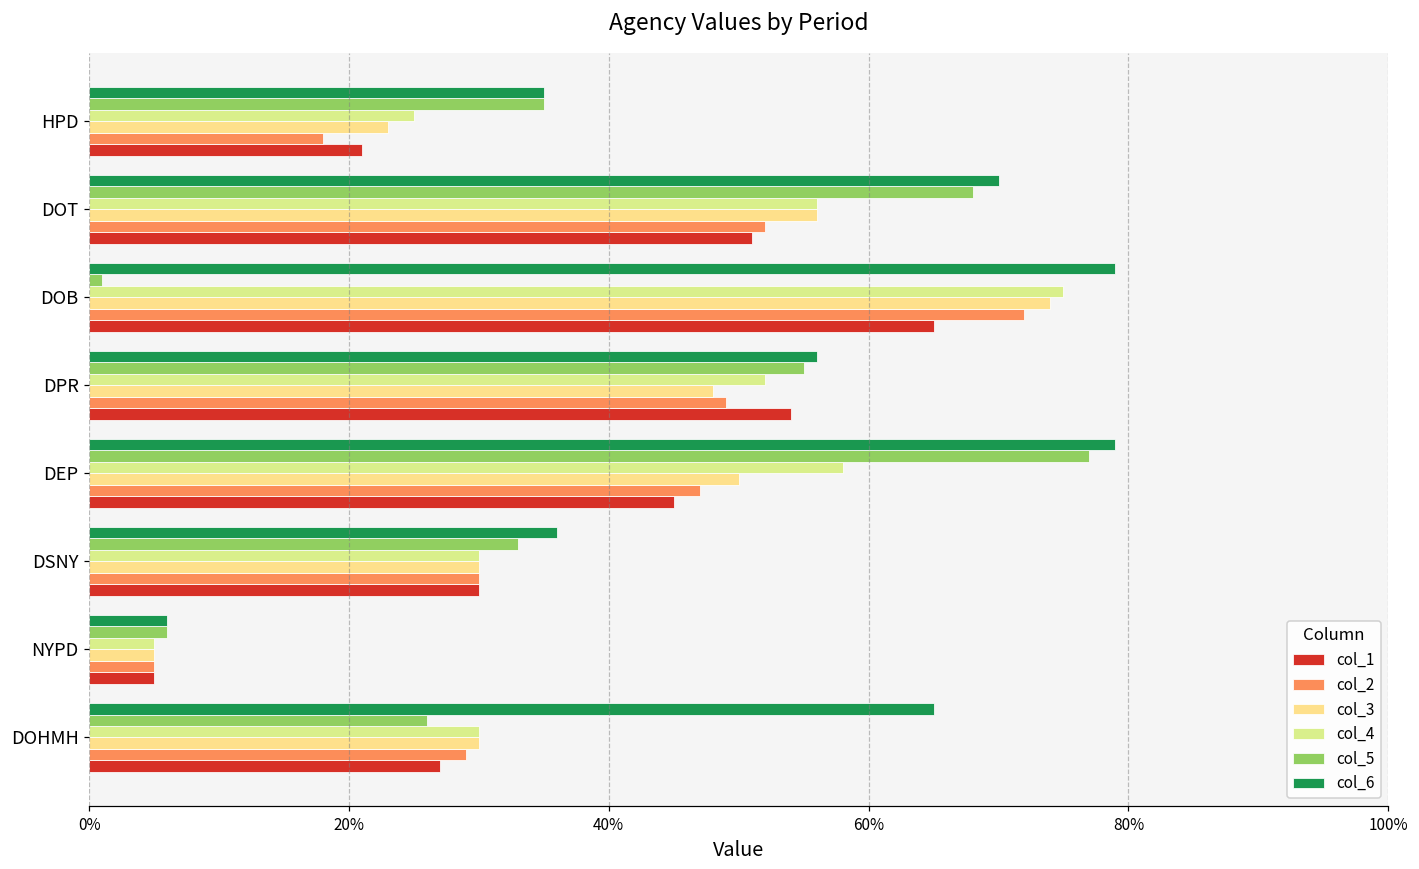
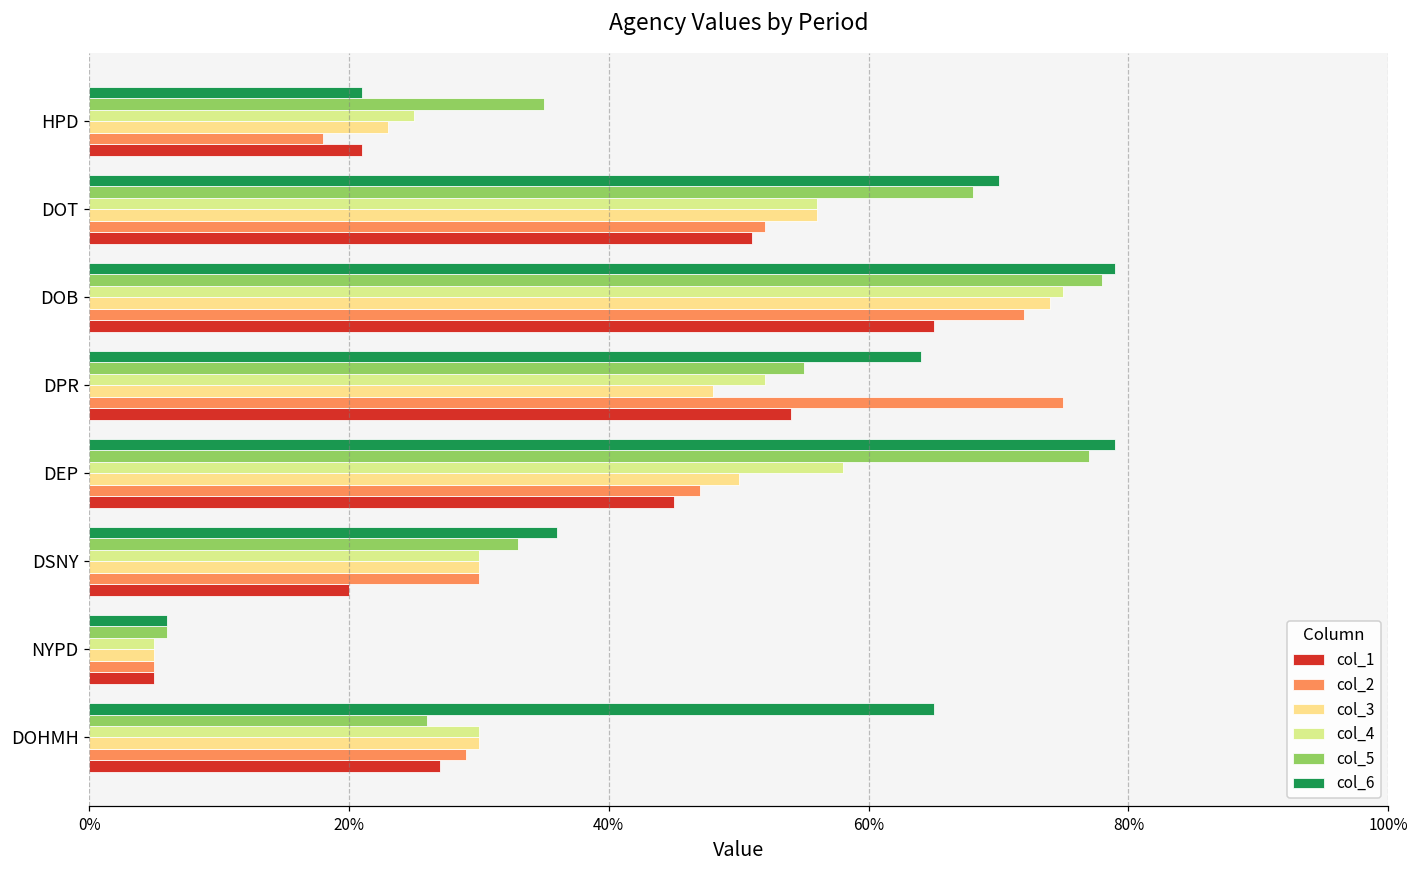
  {
    "col_1": {
      "HPD": "21.0%",
      "DOT": "51.0%",
      "DOB": "65.0%",
      "DPR": "54.0%",
      "DEP": "45.0%",
-     "DSNY": "30.0%",
+     "DSNY": "20.0%",
      "NYPD": "5.0%",
      "DOHMH": "27.0%"
    },
    "col_2": {
      "HPD": "18.0%",
      "DOT": "52.0%",
      "DOB": "72.0%",
-     "DPR": "49.0%",
+     "DPR": "75.0%",
      "DEP": "47.0%",
      "DSNY": "30.0%",
      "NYPD": "5.0%",
      "DOHMH": "29.0%"
    },
    "col_5": {
      "HPD": "35.0%",
      "DOT": "68.0%",
-     "DOB": "1.0%",
+     "DOB": "78.0%",
      "DPR": "55.0%",
      "DEP": "77.0%",
      "DSNY": "33.0%",
      "NYPD": "6.0%",
      "DOHMH": "26.0%"
    },
    "col_6": {
-     "HPD": "35.0%",
+     "HPD": "21.0%",
      "DOT": "70.0%",
      "DOB": "79.0%",
-     "DPR": "56.0%",
+     "DPR": "64.0%",
      "DEP": "79.0%",
      "DSNY": "36.0%",
      "NYPD": "6.0%",
      "DOHMH": "65.0%"
    }
  }
